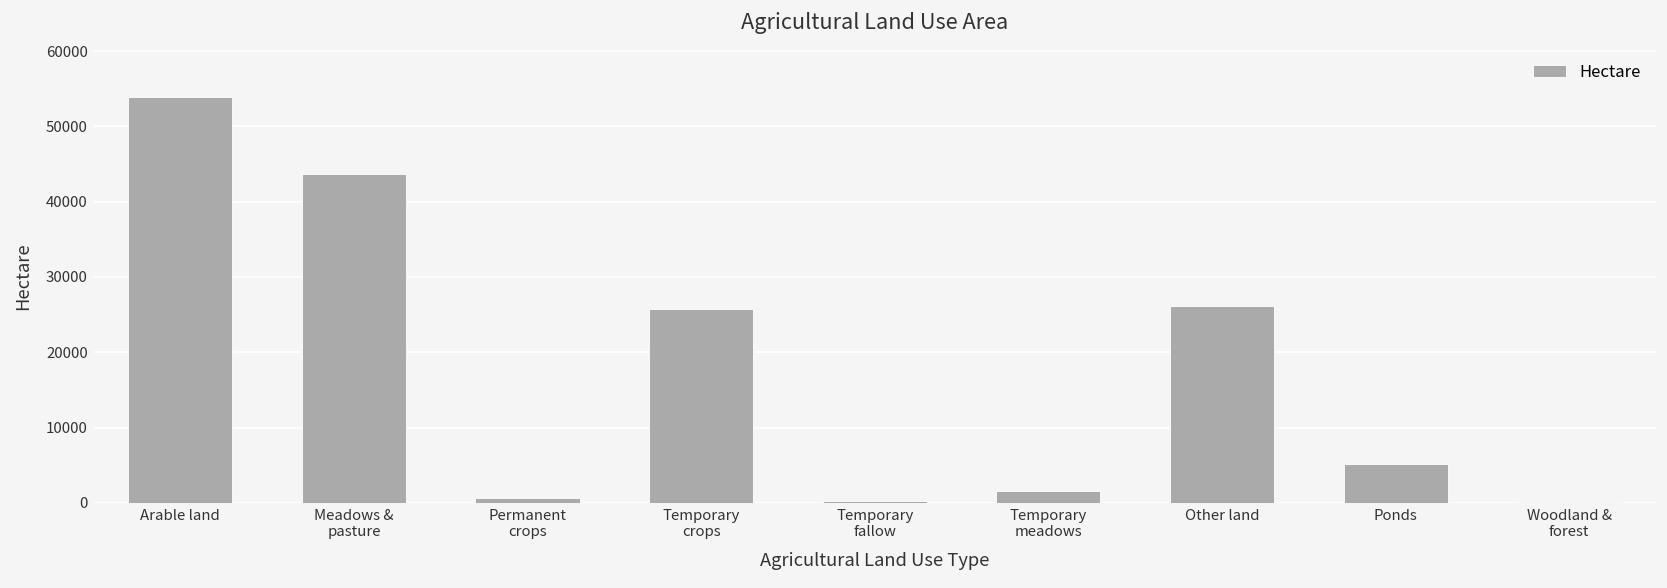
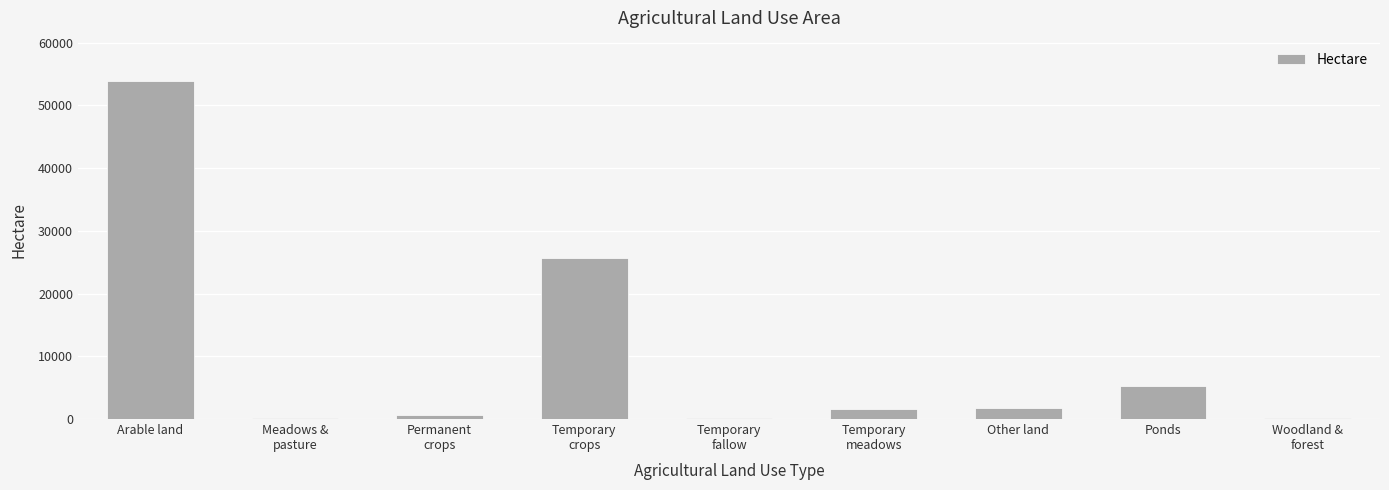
  {
    "Arable land": 54000,
-   "Meadows & pasture": 44000,
+   "Meadows & pasture": 0,
    "Permanent crops": 1000,
    "Temporary crops": 26000,
    "Temporary meadows": 2000,
-   "Other land": 26000,
+   "Other land": 2000,
    "Ponds": 5000
  }
